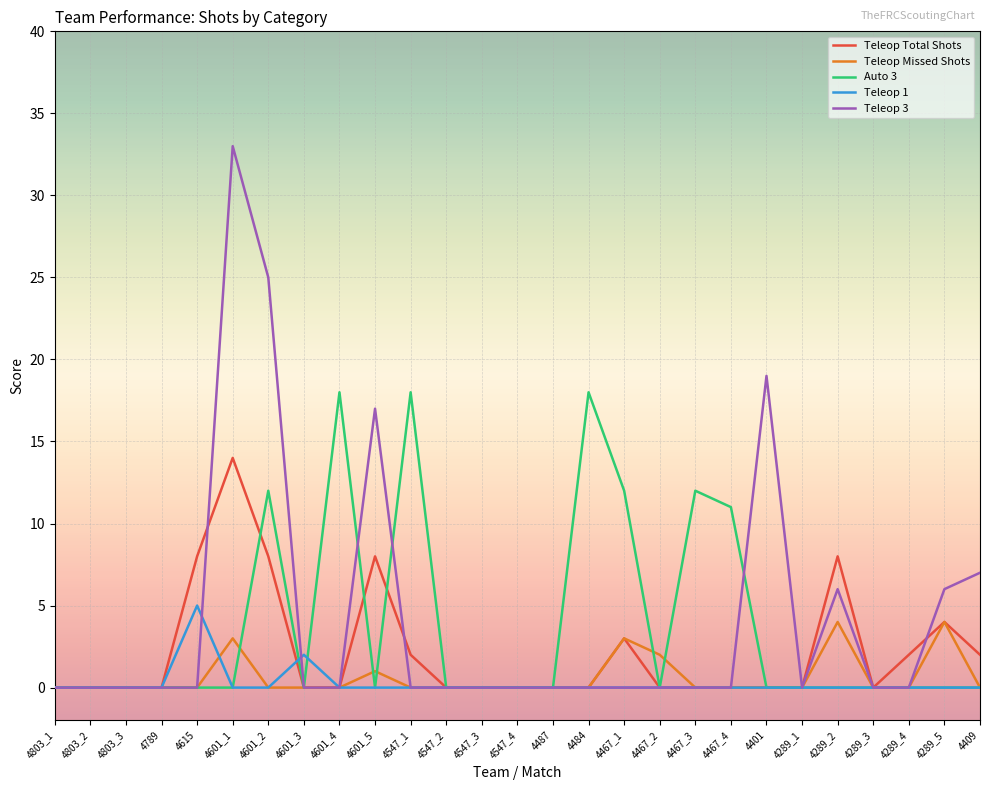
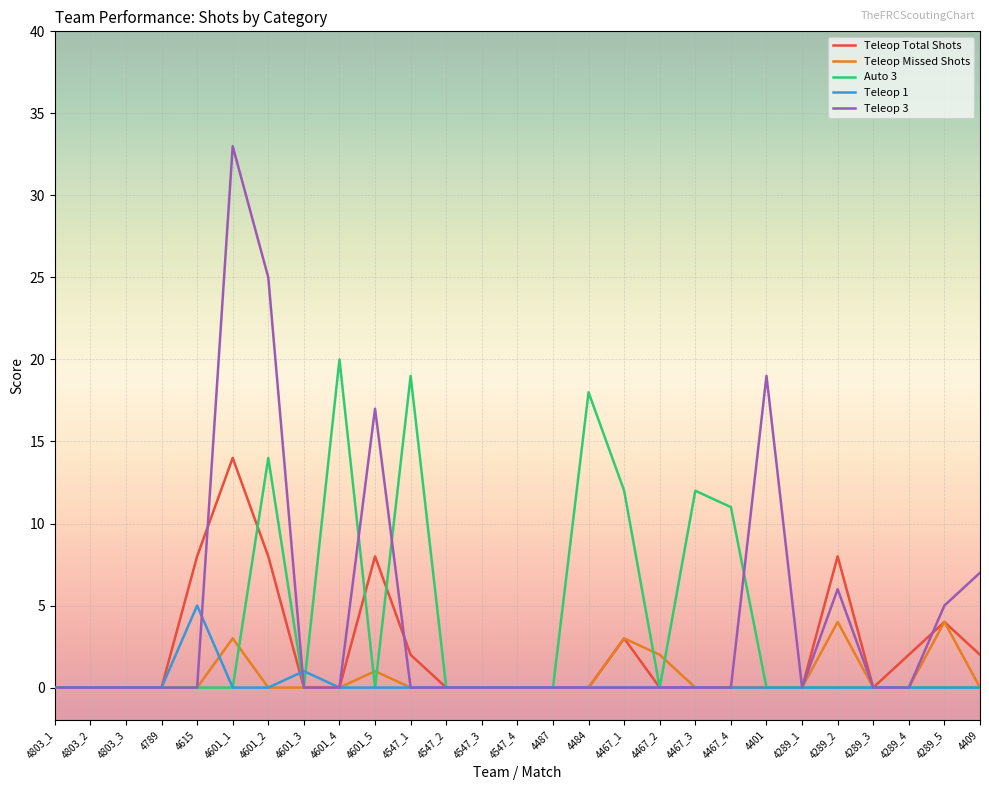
  {
    "Auto 3": {
-     "4601_2": 12,
-     "4601_4": 18,
-     "4547_1": 18,
+     "4601_2": 14,
+     "4601_4": 20,
+     "4547_1": 19,
      "4484": 18,
      "4467_1": 12,
      "4467_3": 12,
      "4467_4": 11
    },
    "Teleop 1": {
      "4615": 5,
-     "4601_3": 2
+     "4601_3": 1
    },
    "Teleop 3": {
      "4601_1": 33,
      "4601_2": 25,
      "4601_5": 17,
      "4401": 19,
      "4289_2": 6,
-     "4289_5": 6,
+     "4289_5": 5,
      "4409": 7
    }
  }
